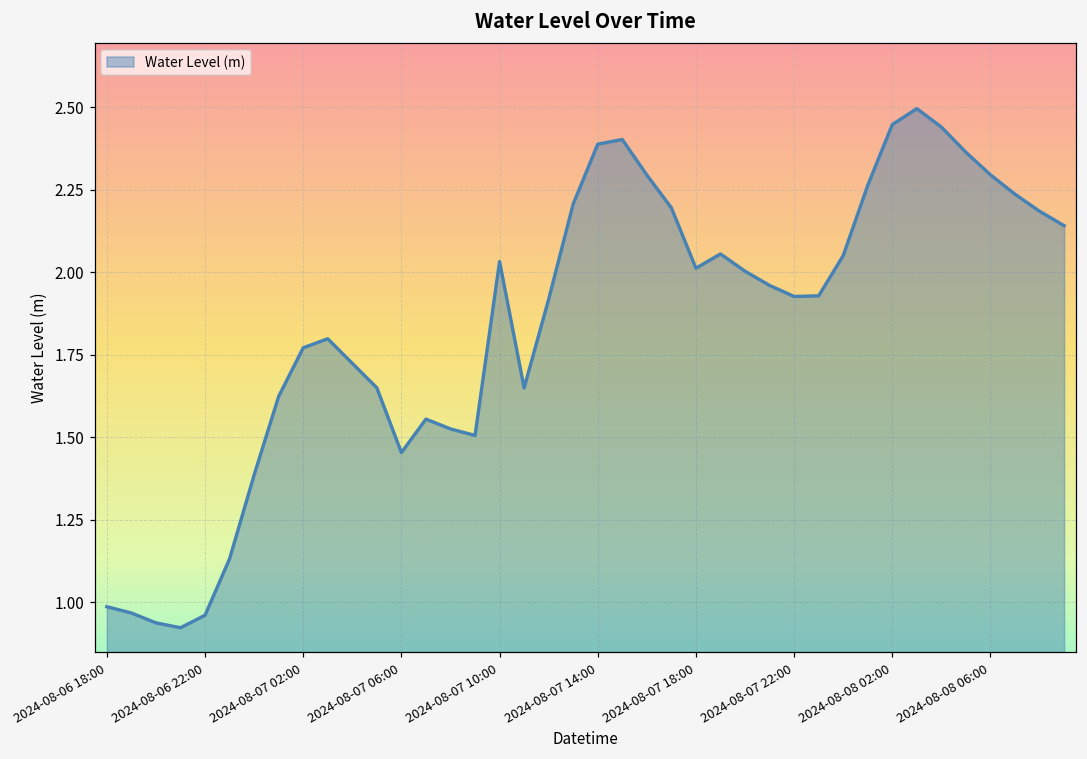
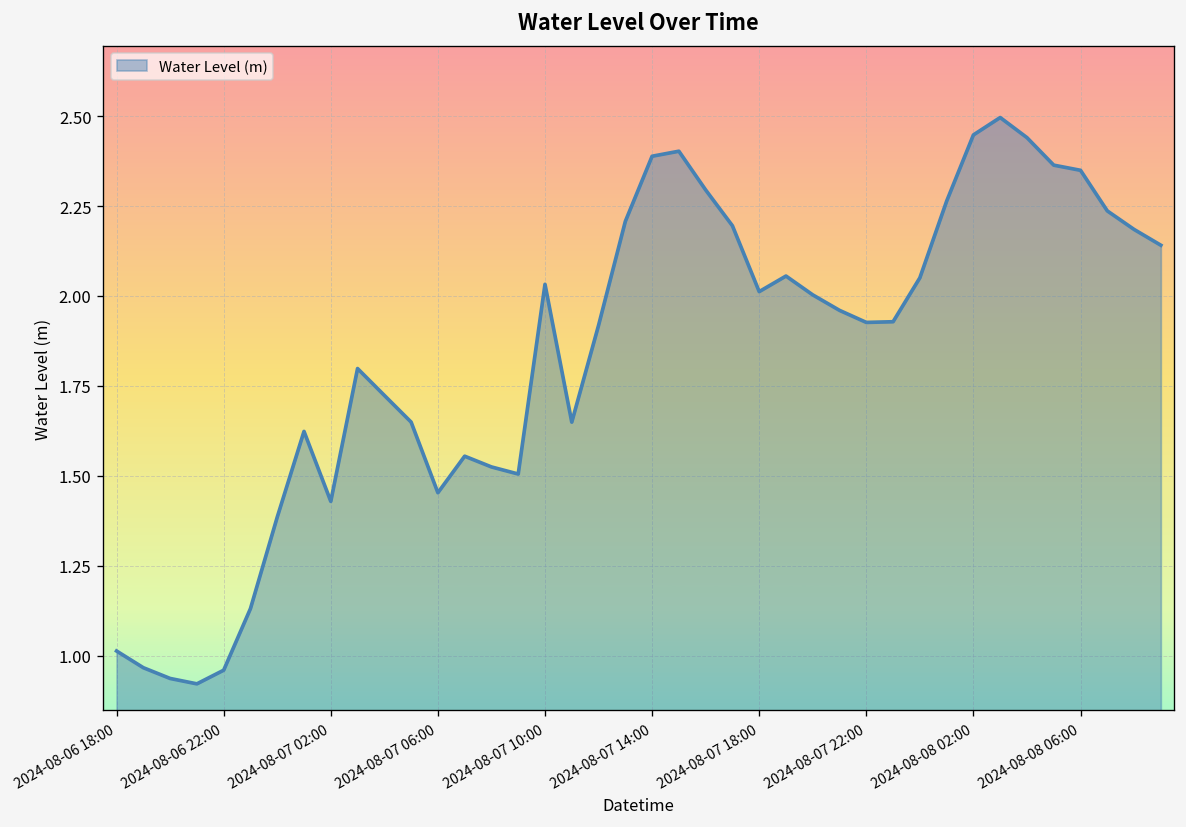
  {
-   "2024-08-06 18:00": 0.99,
+   "2024-08-06 18:00": 1.01,
    "2024-08-06 22:00": 0.96,
-   "2024-08-07 02:00": 1.77,
+   "2024-08-07 02:00": 1.43,
    "2024-08-07 06:00": 1.45,
    "2024-08-07 10:00": 2.03,
    "2024-08-07 14:00": 2.39,
    "2024-08-07 18:00": 2.01,
    "2024-08-07 22:00": 1.93,
    "2024-08-08 02:00": 2.45,
-   "2024-08-08 06:00": 2.30
+   "2024-08-08 06:00": 2.35
  }
